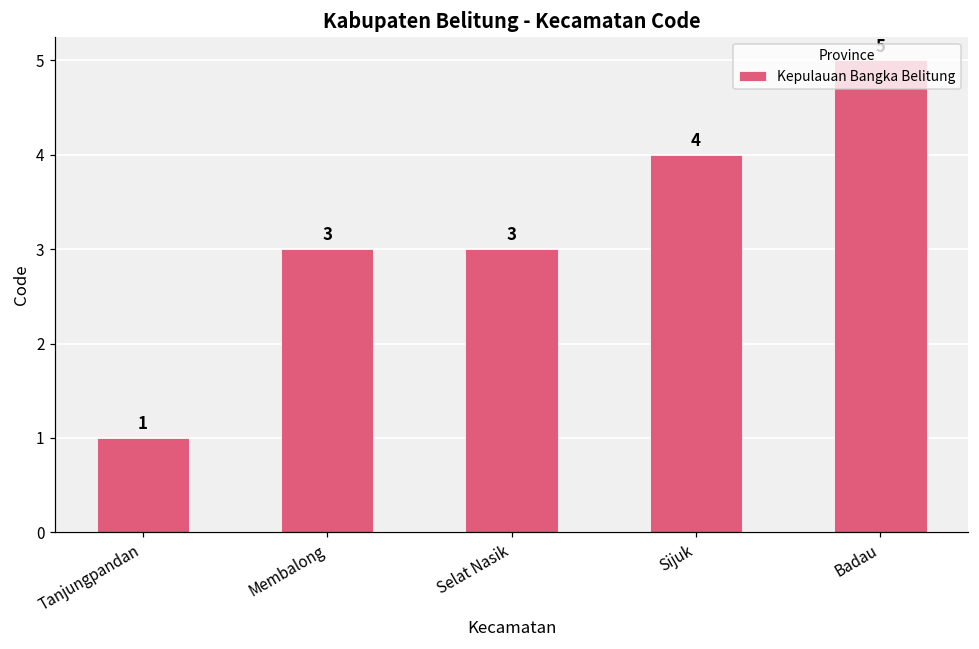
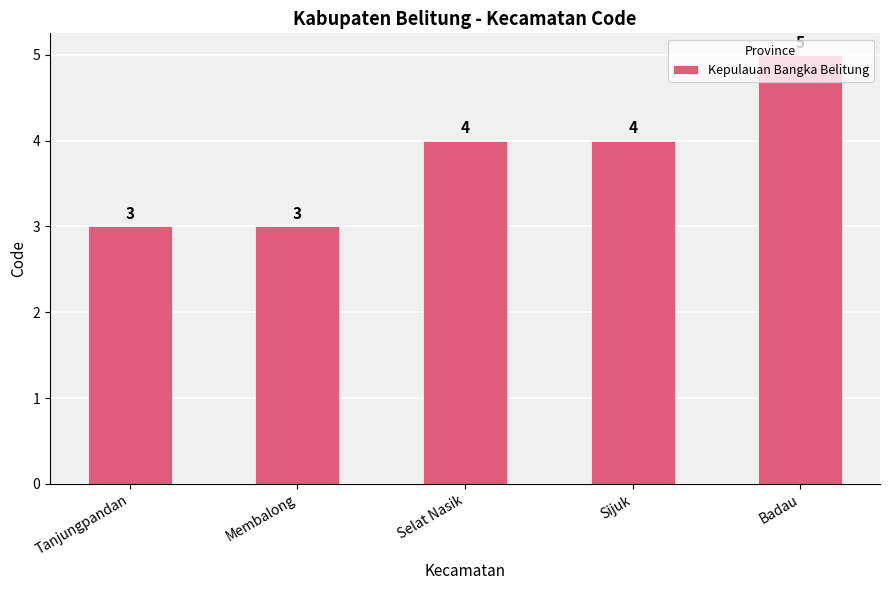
  {
-   "Tanjungpandan": 1,
+   "Tanjungpandan": 3,
    "Membalong": 3,
-   "Selat Nasik": 3,
+   "Selat Nasik": 4,
    "Sijuk": 4
  }
